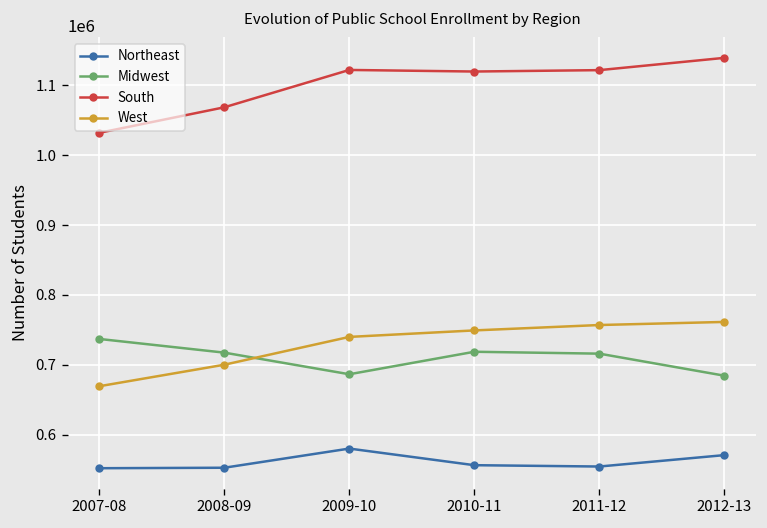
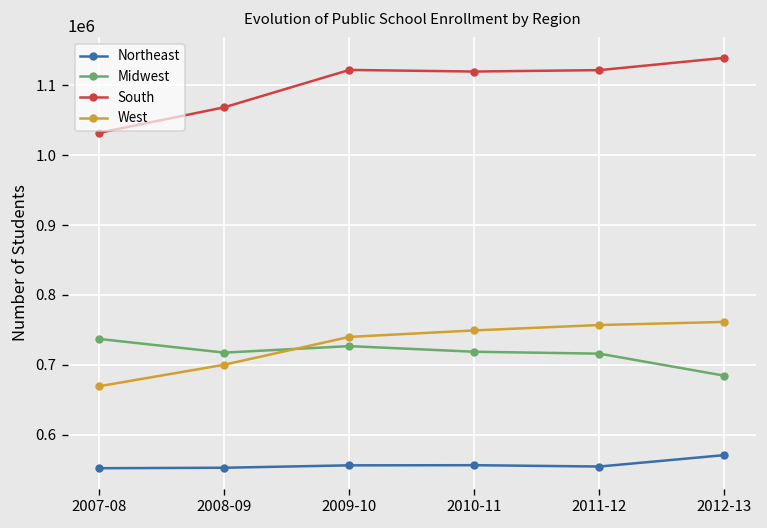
  {
    "Northeast": {
      "2007-08": 550000,
      "2008-09": 550000,
-     "2009-10": 580000,
+     "2009-10": 560000,
      "2010-11": 560000,
      "2011-12": 550000,
      "2012-13": 570000
    },
    "Midwest": {
      "2007-08": 740000,
      "2008-09": 720000,
-     "2009-10": 690000,
+     "2009-10": 730000,
      "2010-11": 720000,
      "2011-12": 720000,
      "2012-13": 680000
    },
    "South": {
      "2007-08": 1030000,
      "2008-09": 1070000,
      "2009-10": 1120000,
      "2010-11": 1120000,
      "2011-12": 1120000,
      "2012-13": 1140000
    },
    "West": {
      "2007-08": 670000,
      "2008-09": 700000,
      "2009-10": 740000,
      "2010-11": 750000,
      "2011-12": 760000,
      "2012-13": 760000
    }
  }
